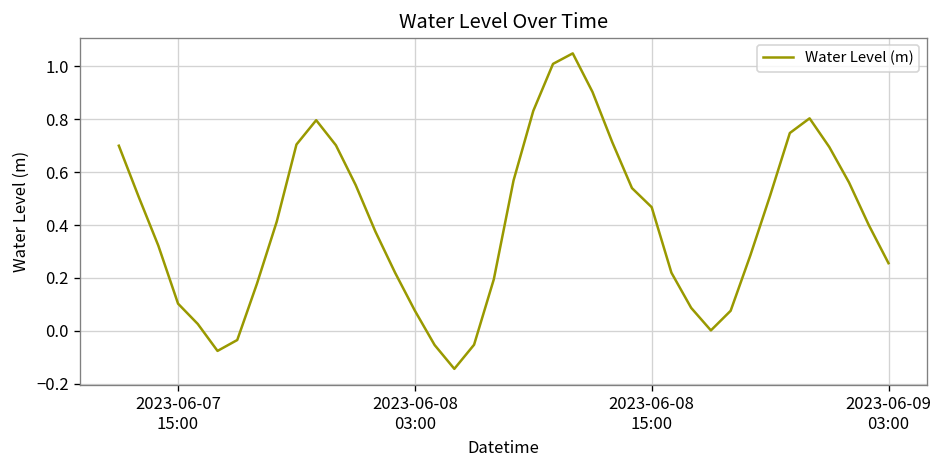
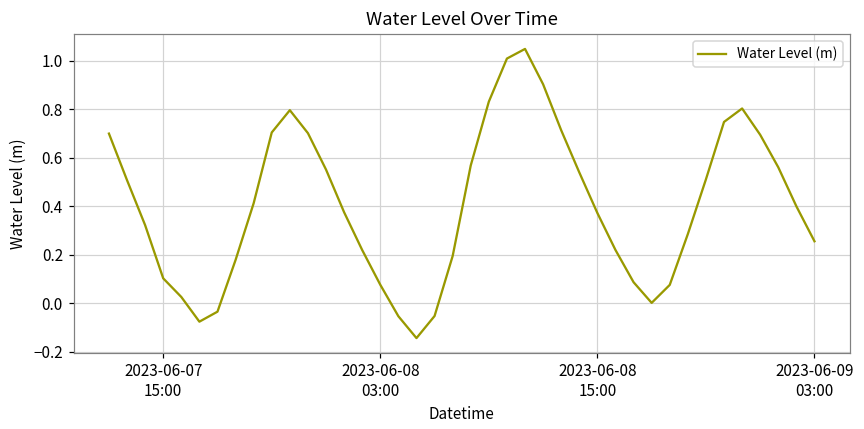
  {
    "2023-06-07 15:00": 0.10,
    "2023-06-08 03:00": 0.08,
-   "2023-06-08 15:00": 0.47,
+   "2023-06-08 15:00": 0.37,
    "2023-06-09 03:00": 0.26
  }
